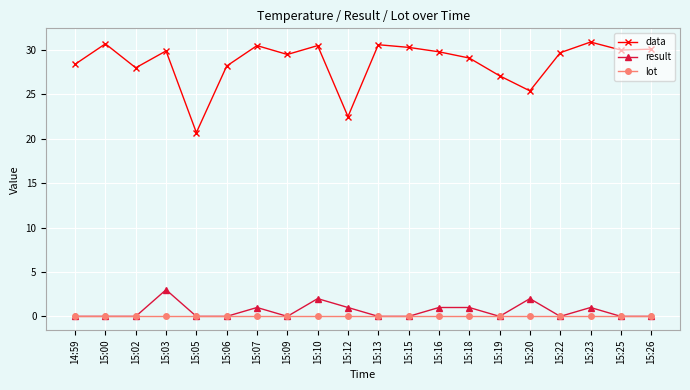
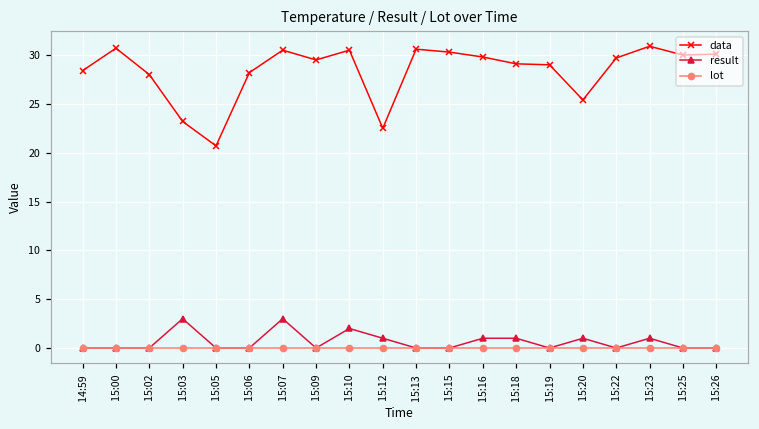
  {
    "data": {
      "14:59": 28,
      "15:00": 31,
      "15:02": 28,
-     "15:03": 30,
+     "15:03": 23,
      "15:05": 21,
      "15:06": 28,
      "15:07": 31,
      "15:09": 30,
      "15:10": 31,
      "15:12": 23,
      "15:13": 31,
      "15:15": 30,
      "15:16": 30,
      "15:18": 29,
-     "15:19": 27,
+     "15:19": 29,
      "15:20": 25,
      "15:22": 30,
      "15:23": 31
    },
    "result": {
      "15:03": 3,
-     "15:07": 1,
+     "15:07": 3,
      "15:10": 2,
      "15:12": 1,
      "15:16": 1,
      "15:18": 1,
-     "15:20": 2,
+     "15:20": 1,
      "15:23": 1
    },
    "lot": {
      "15:03": 0,
      "15:07": 0,
      "15:10": 0,
      "15:12": 0,
      "15:16": 0,
      "15:18": 0,
      "15:20": 0,
      "15:23": 0
    }
  }
